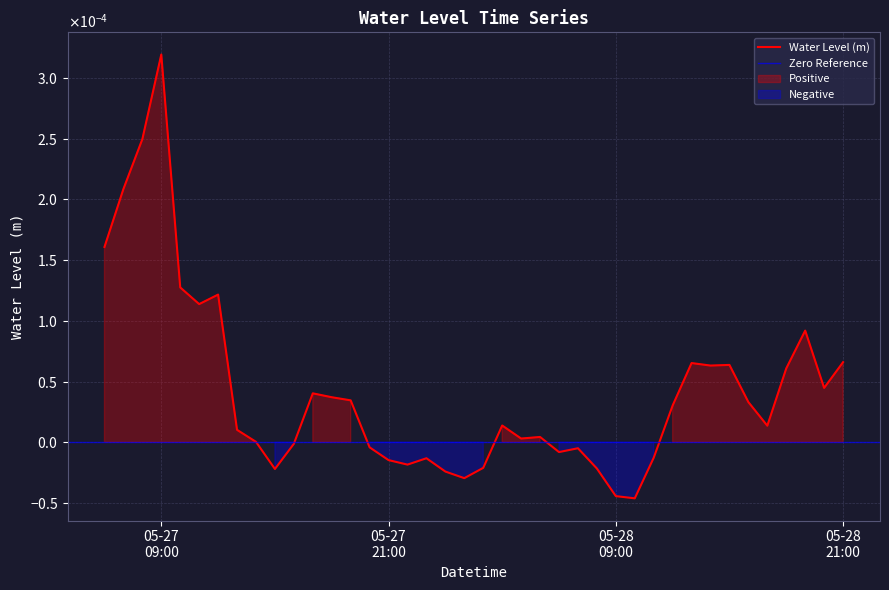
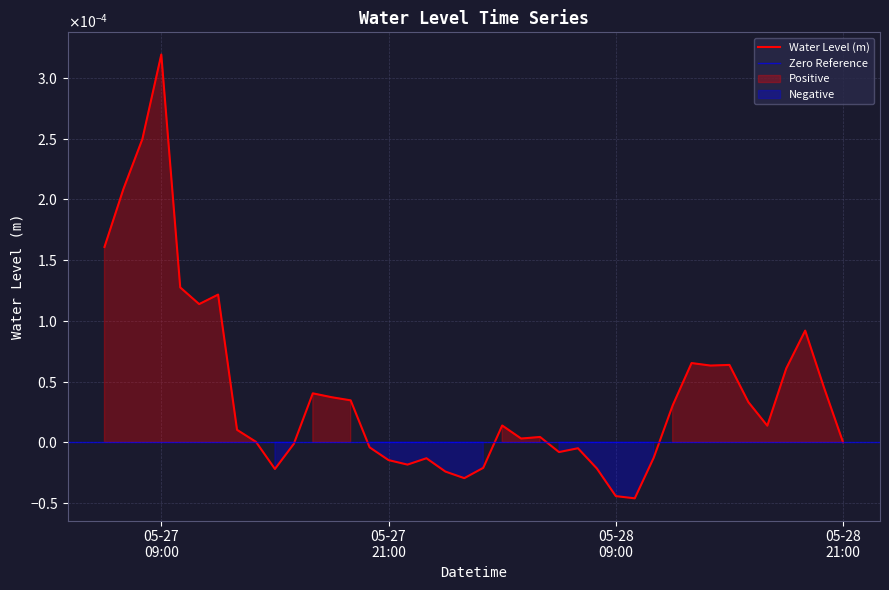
  {
    "05-27 09:00": 0.000319,
    "05-27 21:00": -0.000015,
    "05-28 09:00": -0.000044,
-   "05-28 21:00": 0.0001
+   "05-28 21:00": 0.0000
  }
